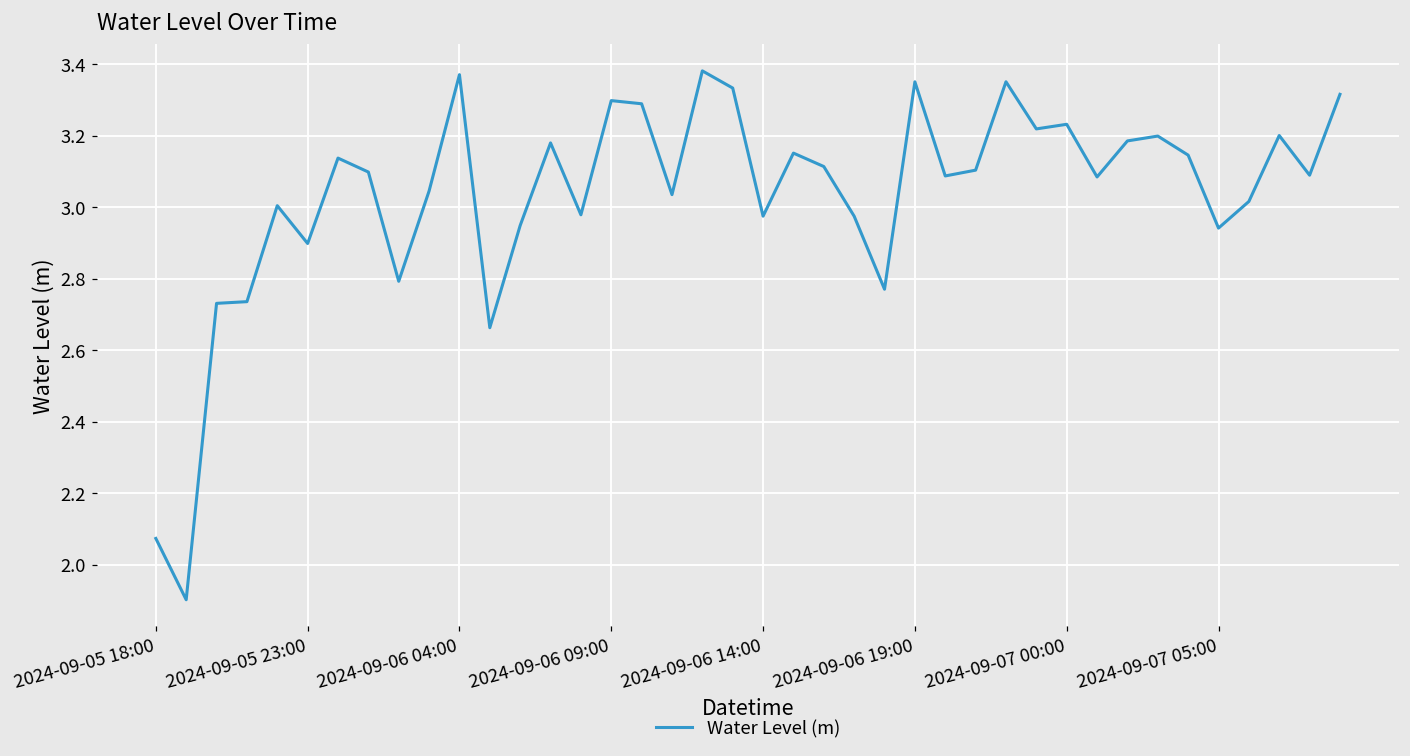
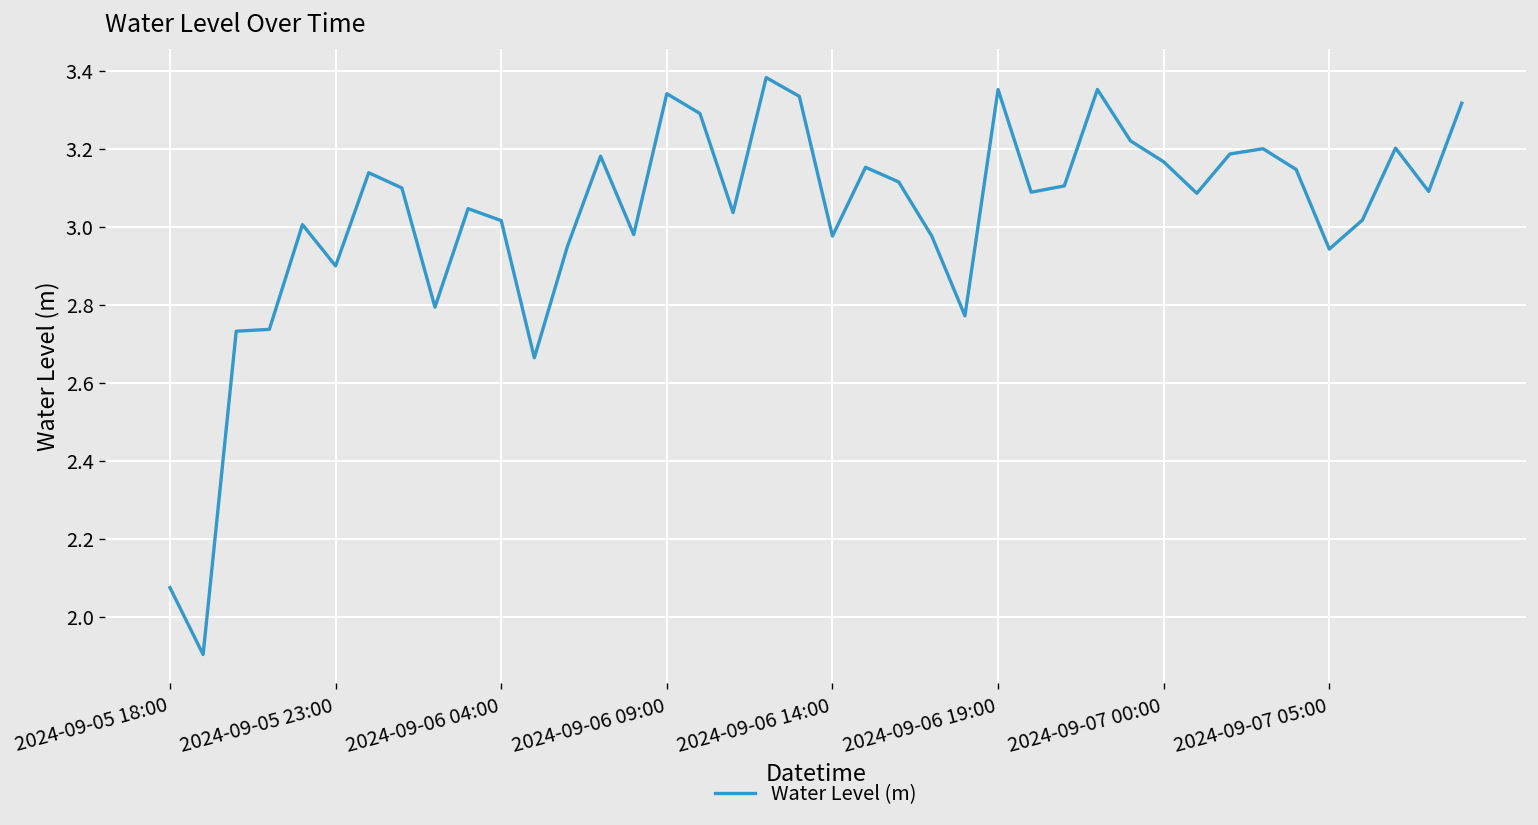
  {
    "2024-09-05 18:00": 2.07,
    "2024-09-05 23:00": 2.90,
-   "2024-09-06 04:00": 3.37,
-   "2024-09-06 09:00": 3.30,
+   "2024-09-06 04:00": 3.02,
+   "2024-09-06 09:00": 3.34,
    "2024-09-06 14:00": 2.98,
    "2024-09-06 19:00": 3.35,
-   "2024-09-07 00:00": 3.23,
+   "2024-09-07 00:00": 3.17,
    "2024-09-07 05:00": 2.94
  }
